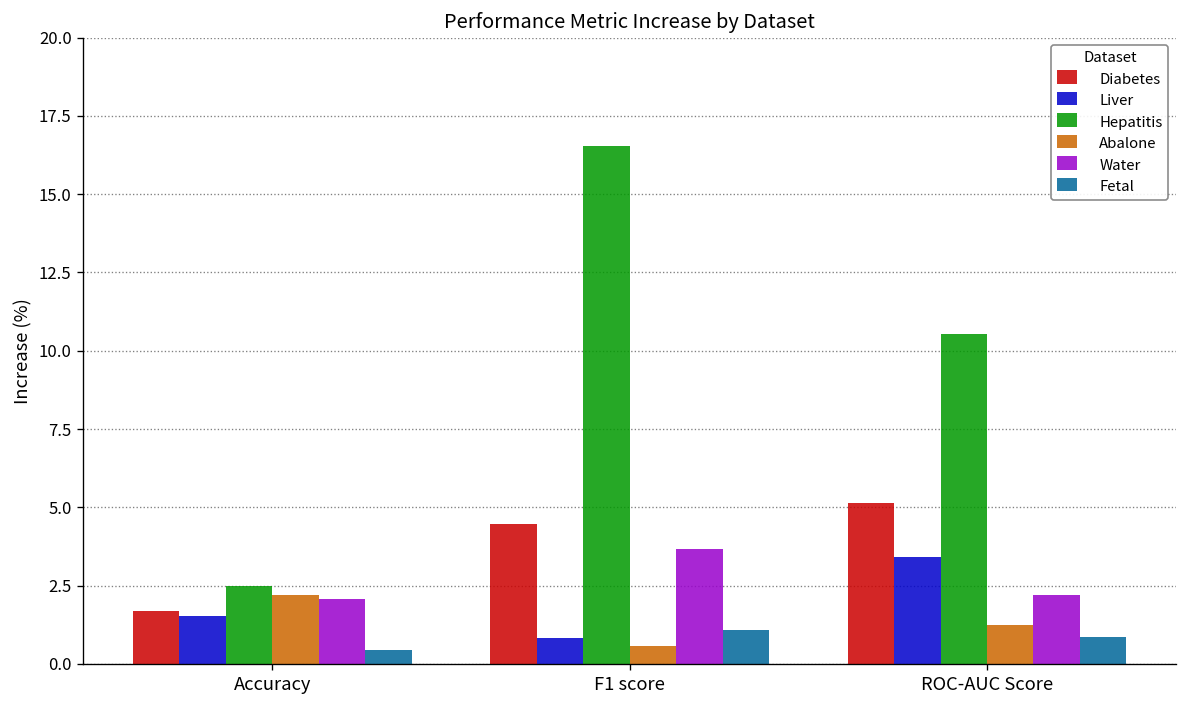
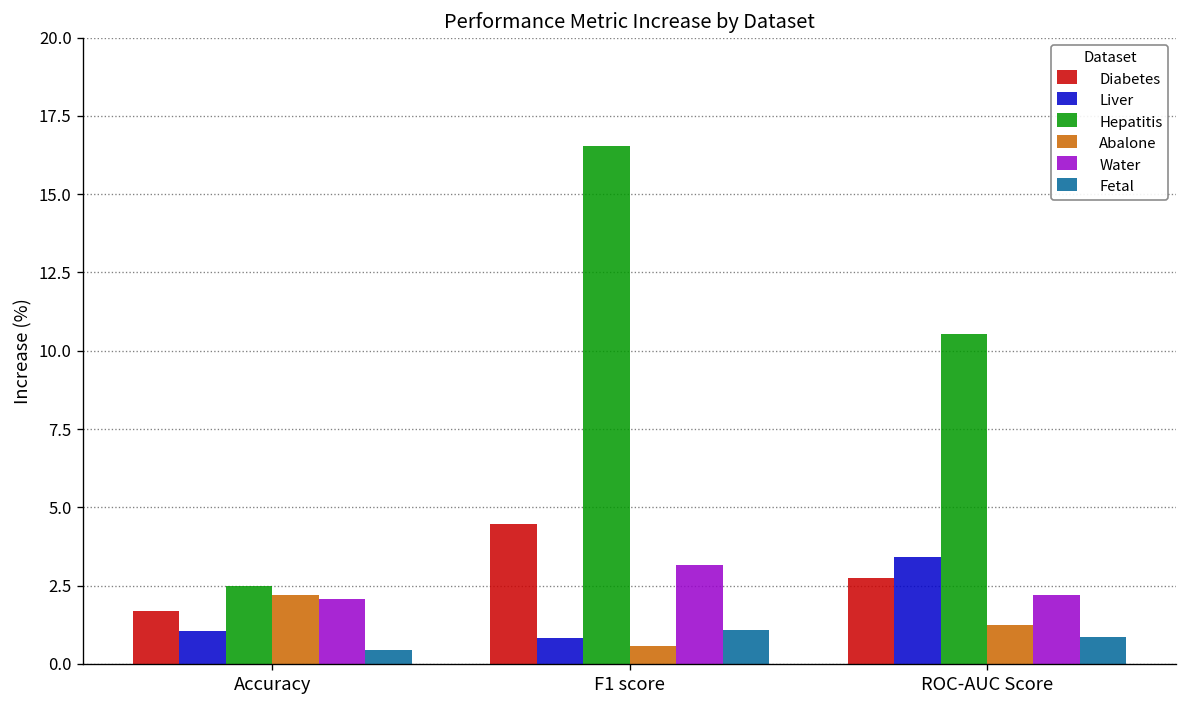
  {
    "Diabetes": {
      "Accuracy": 1.7,
      "F1 score": 4.5,
-     "ROC-AUC Score": 5.2
+     "ROC-AUC Score": 2.7
    },
    "Liver": {
-     "Accuracy": 1.5,
+     "Accuracy": 1.1,
      "F1 score": 0.8,
      "ROC-AUC Score": 3.4
    },
    "Hepatitis": {
      "Accuracy": 2.5,
      "F1 score": 16.5,
      "ROC-AUC Score": 10.5
    },
    "Abalone": {
      "Accuracy": 2.2,
      "F1 score": 0.6,
      "ROC-AUC Score": 1.2
    },
    "Water": {
      "Accuracy": 2.1,
-     "F1 score": 3.7,
+     "F1 score": 3.2,
      "ROC-AUC Score": 2.2
    },
    "Fetal": {
      "Accuracy": 0.4,
      "F1 score": 1.1,
      "ROC-AUC Score": 0.9
    }
  }
